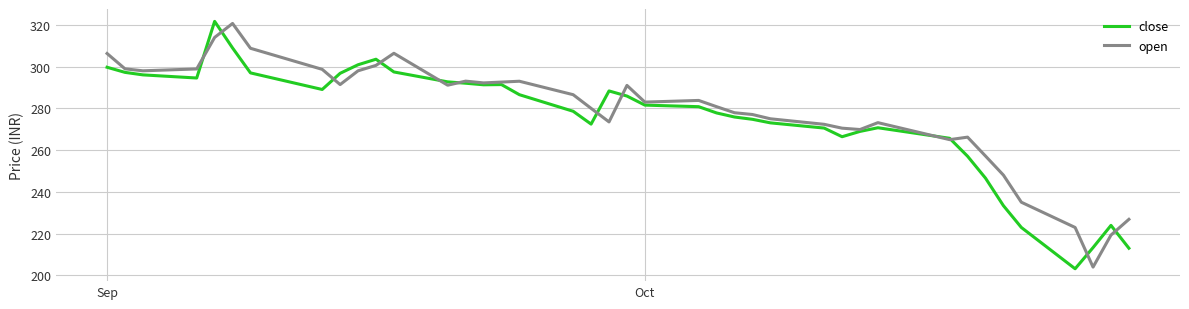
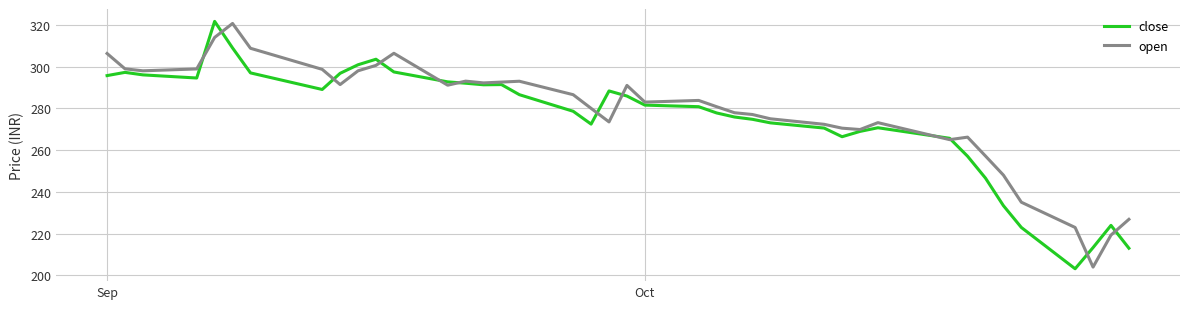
  {
    "close": {
-     "Sep": 300,
+     "Sep": 296,
      "Oct": 282
    },
    "open": {
      "Sep": 306,
      "Oct": 283
    }
  }
